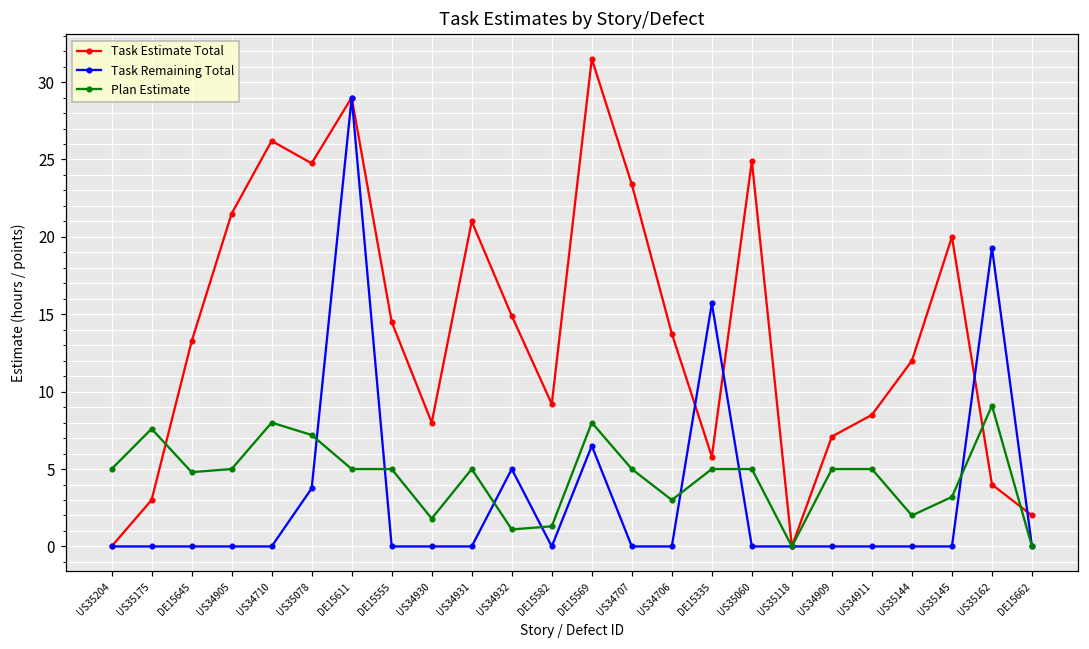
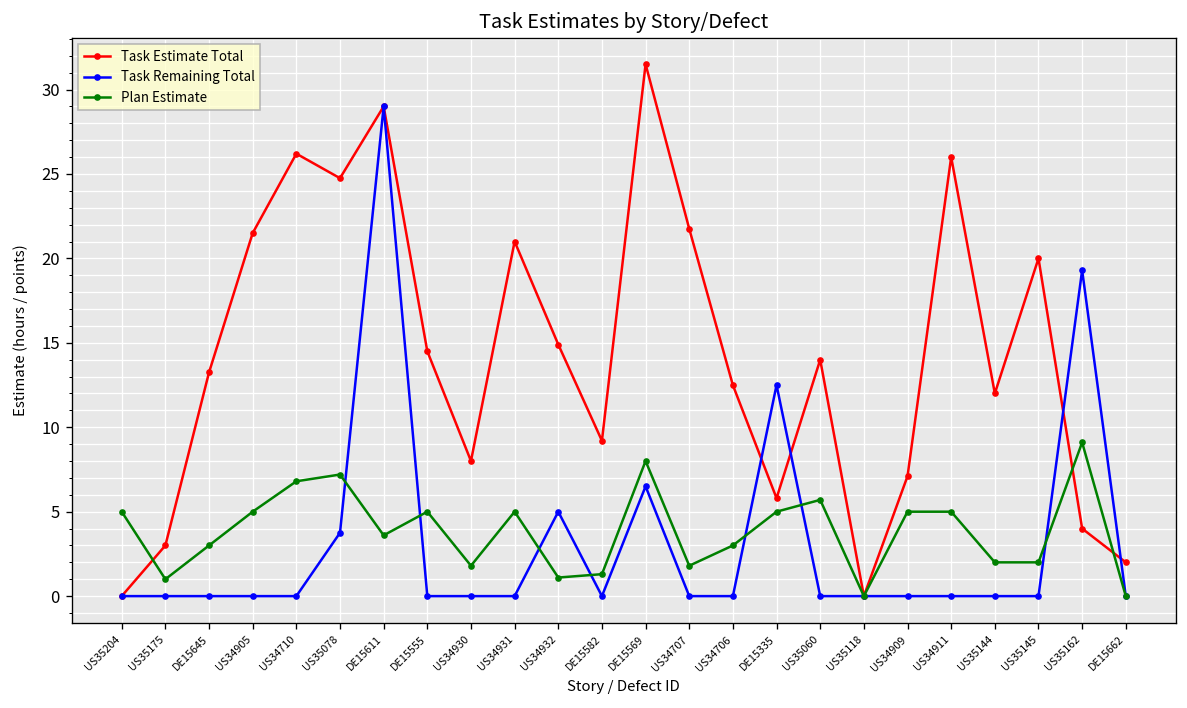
  {
    "Task Estimate Total": {
      "US35175": 3.0,
      "DE15645": 13.3,
      "US34905": 21.5,
      "US34710": 26.2,
      "US35078": 24.8,
      "DE15555": 14.5,
      "US34930": 8.0,
      "US34931": 21.0,
      "US34932": 14.9,
      "DE15582": 9.2,
      "DE15569": 31.5,
-     "US34707": 23.4,
-     "US34706": 13.8,
+     "US34707": 21.8,
+     "US34706": 12.5,
      "DE15335": 5.8,
-     "US35060": 24.9,
+     "US35060": 14.0,
      "US34909": 7.1,
-     "US34911": 8.5,
+     "US34911": 26.0,
      "US35144": 12.0,
      "US35145": 20.0,
      "US35162": 4.0,
      "DE15662": 2.0
    },
    "Task Remaining Total": {
      "US35175": 0.0,
      "DE15645": 0.0,
      "US34905": 0.0,
      "US34710": 0.0,
      "US35078": 3.8,
      "DE15555": 0.0,
      "US34930": 0.0,
      "US34931": 0.0,
      "US34932": 5.0,
      "DE15582": 0.0,
      "DE15569": 6.5,
      "US34707": 0.0,
      "US34706": 0.0,
-     "DE15335": 15.7,
+     "DE15335": 12.5,
      "US35060": 0.0,
      "US34909": 0.0,
      "US34911": 0.0,
      "US35144": 0.0,
      "US35145": 0.0,
      "US35162": 19.3
    },
    "Plan Estimate": {
      "US35204": 5.0,
-     "US35175": 7.6,
-     "DE15645": 4.8,
+     "US35175": 1.0,
+     "DE15645": 3.0,
      "US34905": 5.0,
-     "US34710": 8.0,
+     "US34710": 6.8,
      "US35078": 7.2,
-     "DE15611": 5.0,
+     "DE15611": 3.6,
      "DE15555": 5.0,
      "US34930": 1.8,
      "US34931": 5.0,
      "US34932": 1.1,
      "DE15582": 1.3,
      "DE15569": 8.0,
-     "US34707": 5.0,
+     "US34707": 1.8,
      "US34706": 3.0,
      "DE15335": 5.0,
-     "US35060": 5.0,
+     "US35060": 5.7,
      "US34909": 5.0,
      "US34911": 5.0,
      "US35144": 2.0,
-     "US35145": 3.2,
+     "US35145": 2.0,
      "US35162": 9.1
    }
  }
